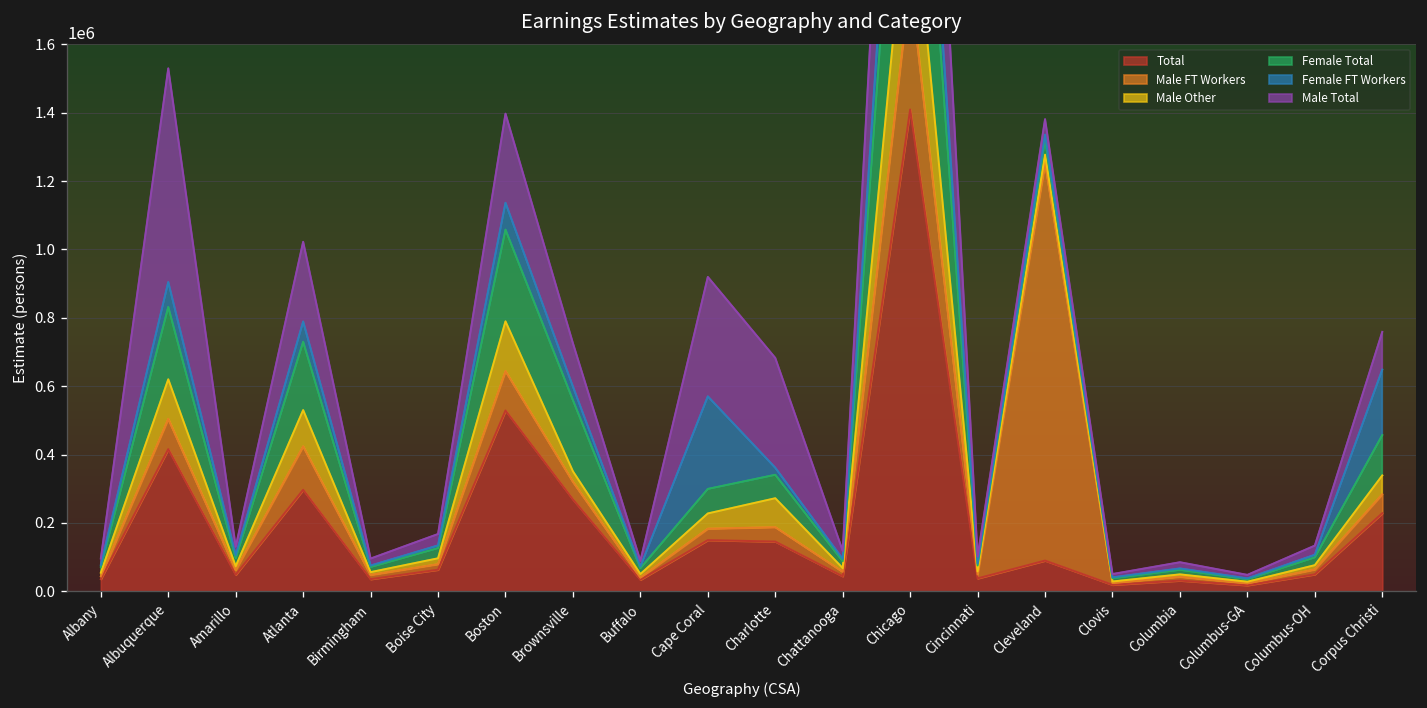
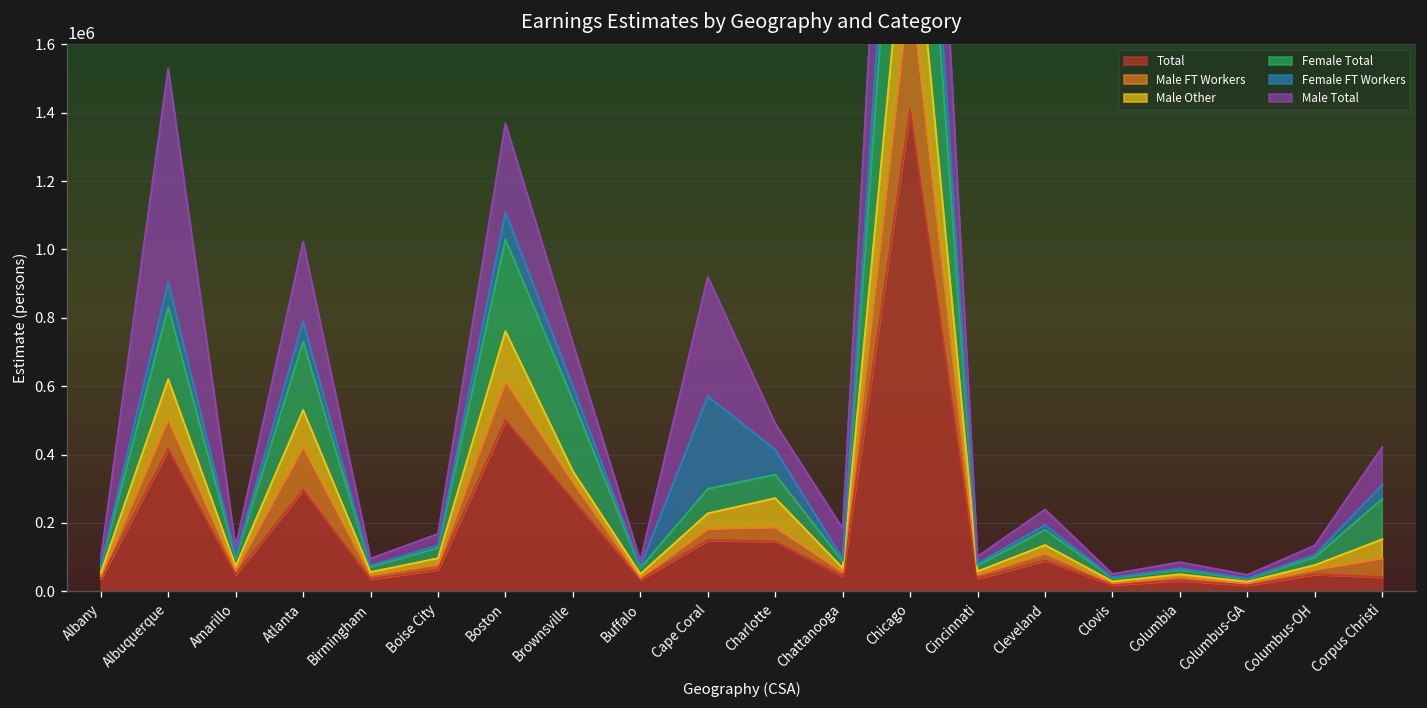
  {
    "Total": {
      "Albuquerque": 420000,
      "Amarillo": 50000,
      "Atlanta": 300000,
      "Birmingham": 40000,
      "Boise City": 60000,
-     "Boston": 530000,
+     "Boston": 500000,
      "Brownsville": 270000,
      "Cape Coral": 150000,
      "Charlotte": 150000,
      "Chattanooga": 40000,
      "Chicago": 1410000,
      "Cincinnati": 40000,
      "Cleveland": 90000,
      "Columbia": 30000,
      "Columbus-OH": 50000,
-     "Corpus Christi": 230000
+     "Corpus Christi": 40000
    },
    "Male FT Workers": {
      "Albuquerque": 90000,
      "Amarillo": 10000,
      "Atlanta": 130000,
      "Boise City": 20000,
      "Boston": 120000,
      "Brownsville": 50000,
      "Cape Coral": 30000,
      "Charlotte": 40000,
      "Chattanooga": 10000,
-     "Cleveland": 1160000,
+     "Cleveland": 20000,
      "Columbus-OH": 10000,
      "Corpus Christi": 60000
    },
    "Male Other": {
      "Albany": 10000,
      "Albuquerque": 120000,
      "Amarillo": 10000,
      "Atlanta": 110000,
      "Boise City": 20000,
      "Boston": 150000,
      "Brownsville": 30000,
      "Buffalo": 10000,
      "Cape Coral": 40000,
      "Charlotte": 80000,
      "Chattanooga": 10000,
      "Cleveland": 20000,
      "Columbus-OH": 10000,
      "Corpus Christi": 50000
    },
    "Female Total": {
      "Albuquerque": 210000,
      "Atlanta": 200000,
      "Boston": 270000,
      "Brownsville": 210000,
      "Cape Coral": 70000,
      "Charlotte": 70000,
      "Cleveland": 40000,
      "Corpus Christi": 120000
    },
    "Female FT Workers": {
      "Albuquerque": 70000,
      "Atlanta": 60000,
      "Boston": 80000,
      "Brownsville": 40000,
      "Cape Coral": 270000,
-     "Charlotte": 20000,
+     "Charlotte": 70000,
      "Cleveland": 10000,
-     "Corpus Christi": 190000
+     "Corpus Christi": 40000
    },
    "Male Total": {
      "Albany": 20000,
      "Albuquerque": 620000,
      "Amarillo": 20000,
      "Atlanta": 230000,
      "Birmingham": 20000,
      "Boise City": 30000,
      "Boston": 260000,
      "Brownsville": 130000,
      "Buffalo": 20000,
      "Cape Coral": 350000,
-     "Charlotte": 320000,
-     "Chattanooga": 20000,
+     "Charlotte": 80000,
+     "Chattanooga": 90000,
      "Cincinnati": 20000,
      "Cleveland": 50000,
      "Clovis": 10000,
      "Columbia": 20000,
      "Columbus-GA": 10000,
      "Columbus-OH": 30000,
      "Corpus Christi": 110000
    }
  }
